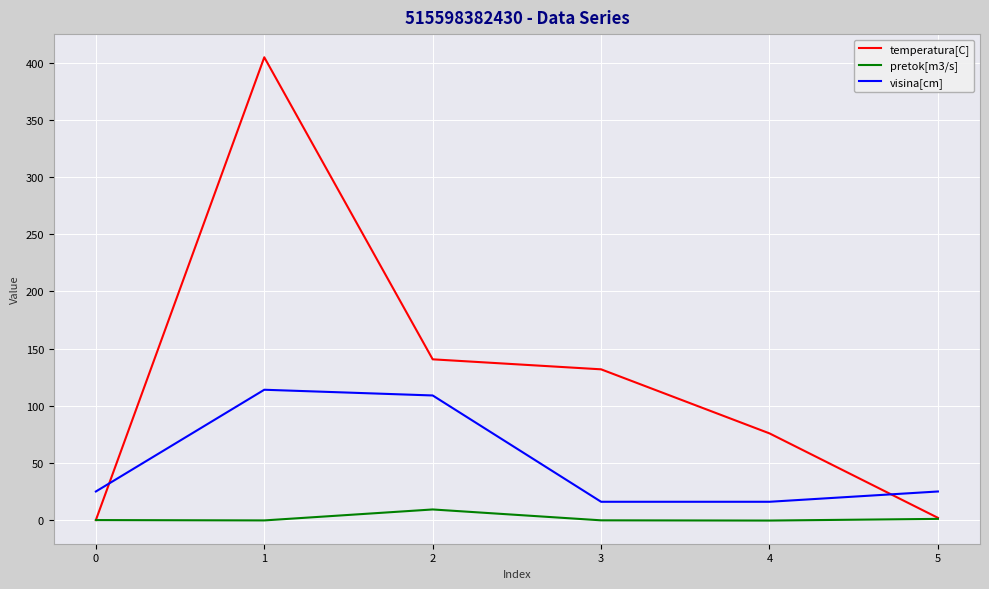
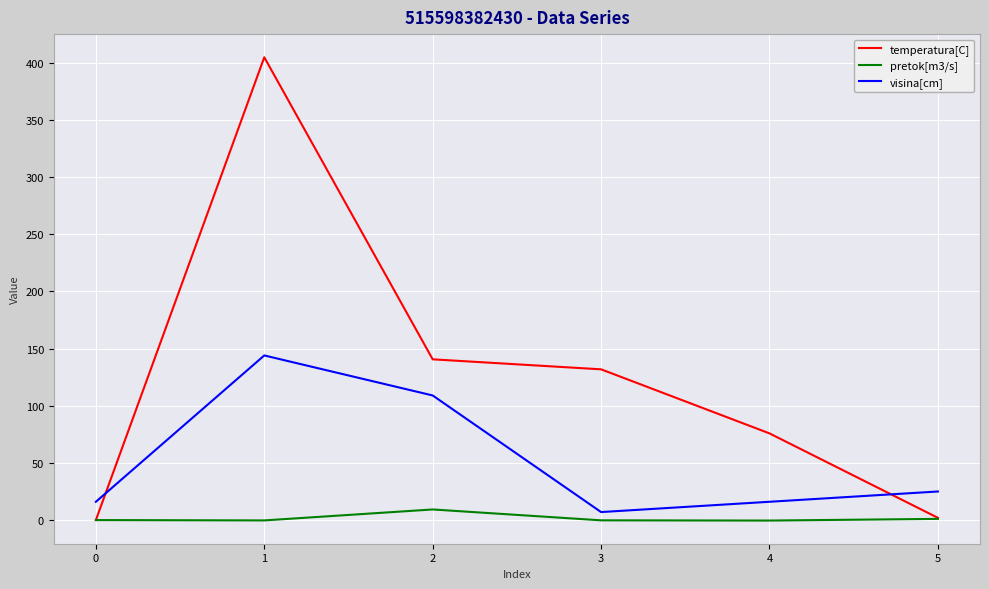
  {
    "temperatura[C]": {
      "1": 405,
      "2": 141,
      "3": 132,
      "4": 76
    },
    "pretok[m3/s]": {
      "1": 0,
      "2": 9,
      "3": 0,
      "4": 0
    },
    "visina[cm]": {
-     "0": 25,
-     "1": 114,
+     "0": 16,
+     "1": 144,
      "2": 109,
-     "3": 16,
+     "3": 7,
      "4": 16,
      "5": 25
    }
  }
